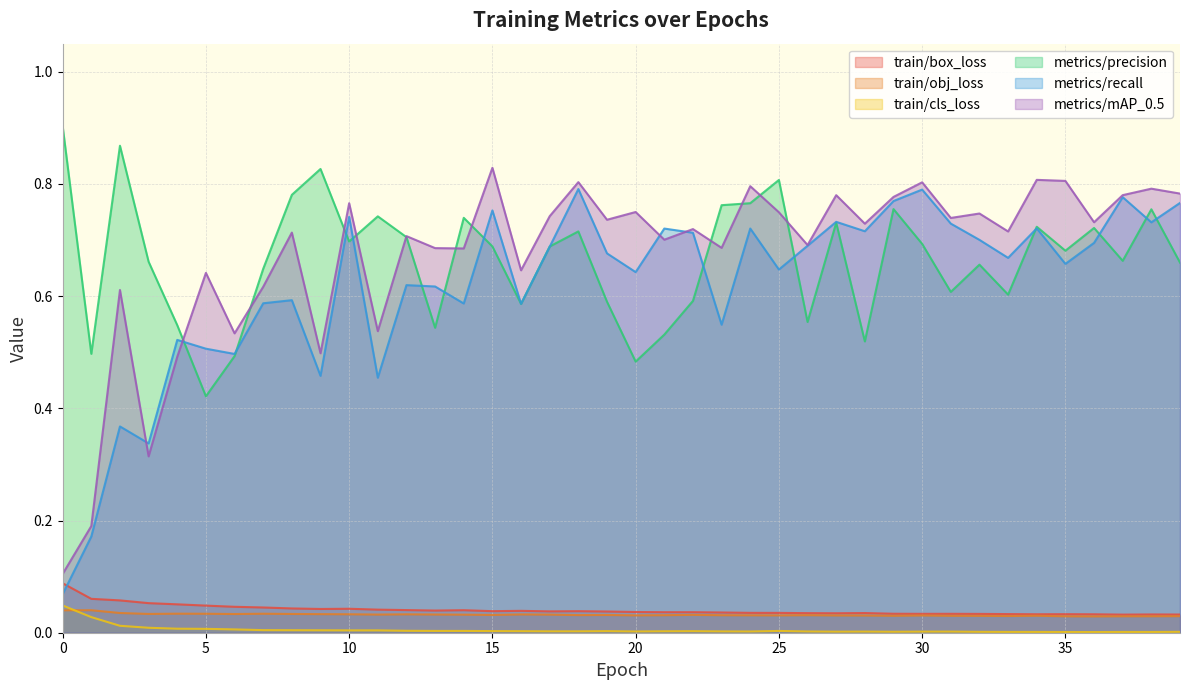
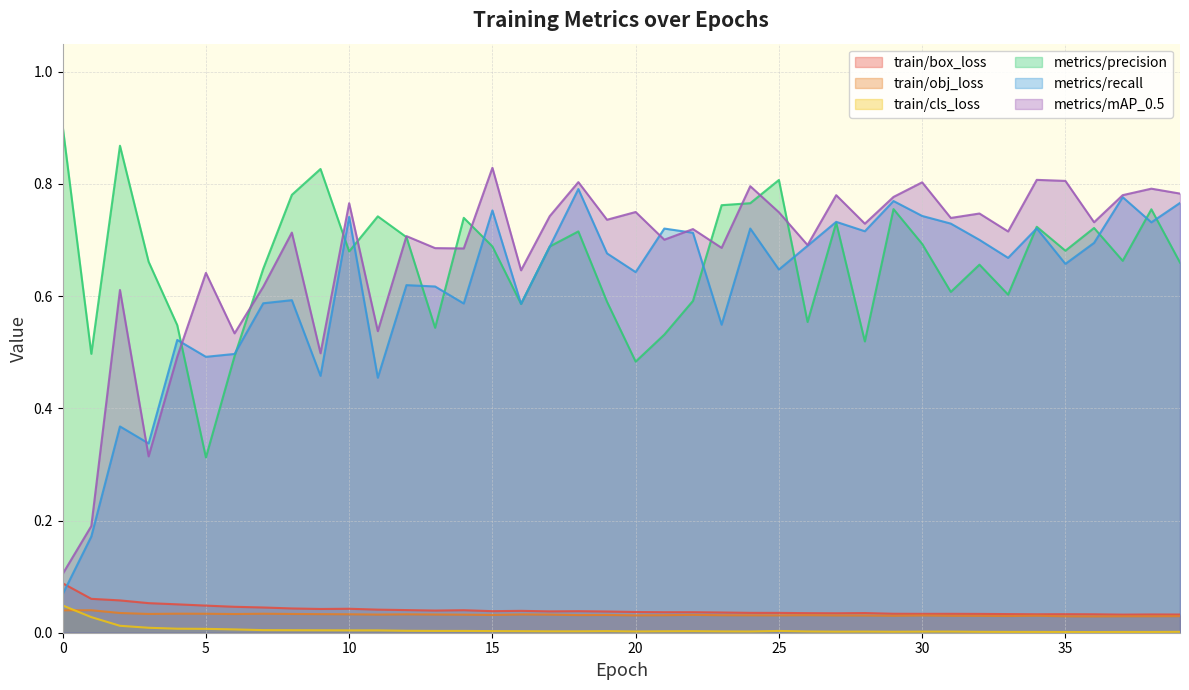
  {
    "metrics/precision": {
      "0": 0.90,
-     "5": 0.42,
-     "10": 0.70,
+     "5": 0.31,
+     "10": 0.68,
      "15": 0.69,
      "20": 0.48,
      "25": 0.81,
      "30": 0.69,
      "35": 0.68
    },
    "metrics/recall": {
      "0": 0.07,
-     "5": 0.51,
+     "5": 0.49,
      "10": 0.74,
      "15": 0.75,
      "20": 0.64,
      "25": 0.65,
-     "30": 0.79,
+     "30": 0.74,
      "35": 0.66
    },
    "metrics/mAP_0.5": {
      "0": 0.10,
      "5": 0.64,
      "10": 0.77,
      "15": 0.83,
      "20": 0.75,
      "25": 0.75,
      "30": 0.80,
      "35": 0.81
    }
  }
